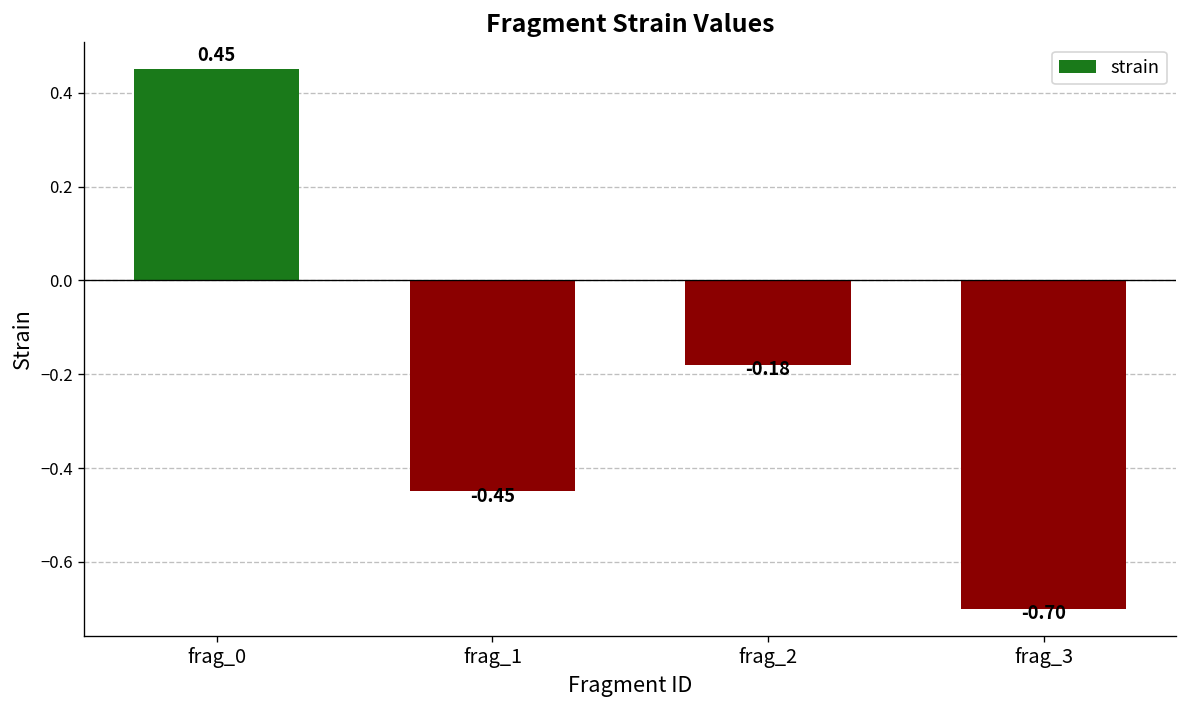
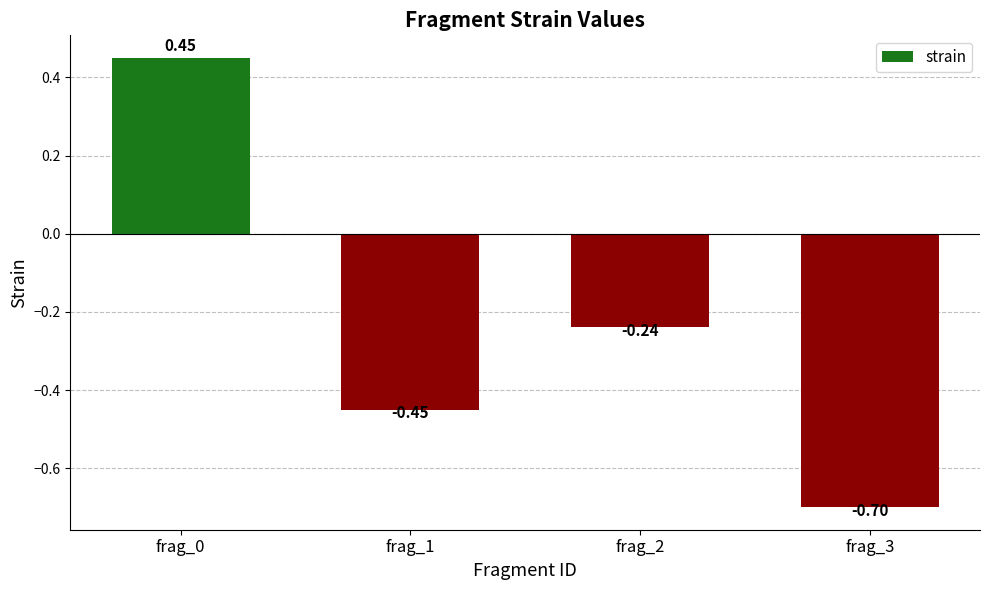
  {
    "frag_0": 0.45,
    "frag_1": -0.45,
-   "frag_2": -0.18,
+   "frag_2": -0.24,
    "frag_3": -0.70
  }
